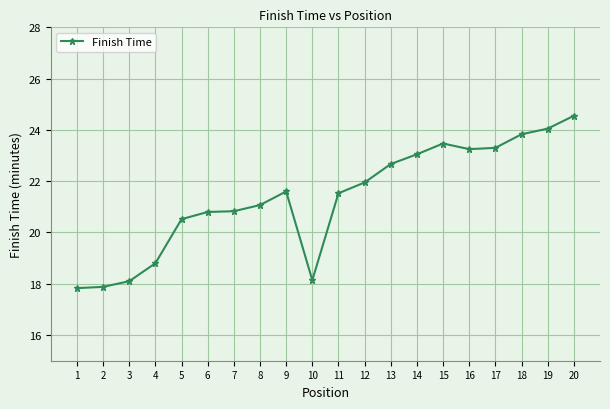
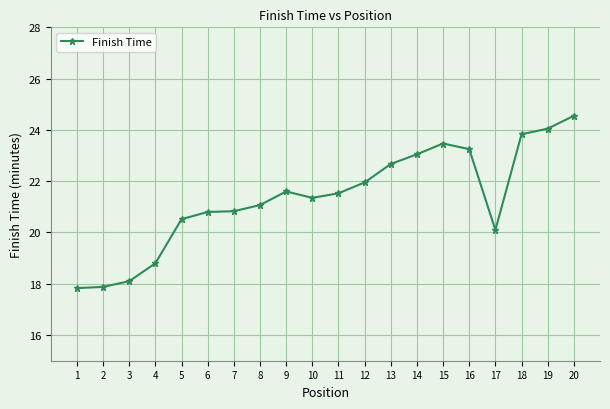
  {
    "1": 17.8,
    "2": 17.9,
    "3": 18.1,
    "4": 18.8,
    "5": 20.5,
    "6": 20.8,
    "7": 20.8,
    "8": 21.1,
    "9": 21.6,
-   "10": 18.1,
+   "10": 21.4,
    "11": 21.5,
    "12": 22.0,
    "13": 22.7,
    "14": 23.1,
    "15": 23.5,
    "16": 23.3,
-   "17": 23.3,
+   "17": 20.1,
    "18": 23.8,
    "19": 24.1,
    "20": 24.6
  }
